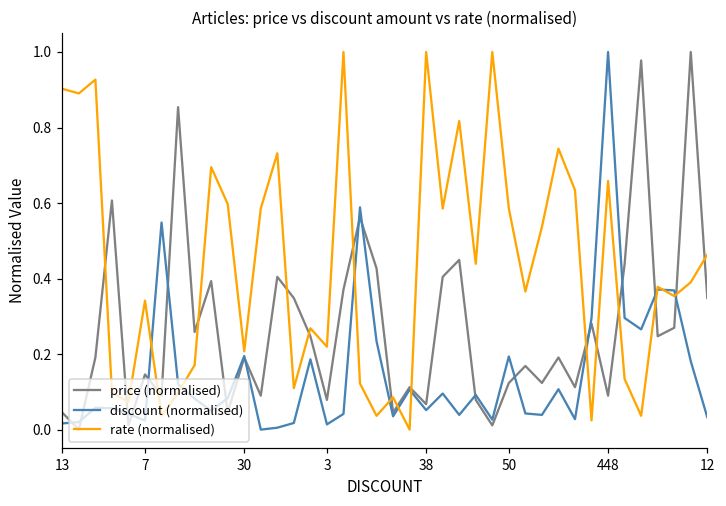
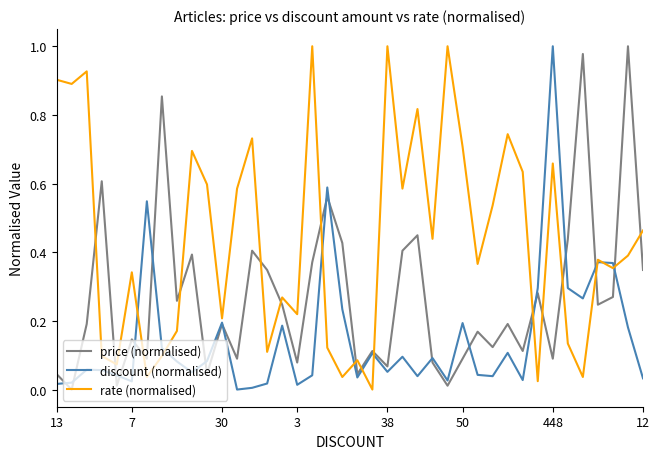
  {
    "price (normalised)": {
-     "50": 0.12,
+     "50": 0.09,
      "448": 0.09
    },
    "discount (normalised)": {
      "50": 0.19,
      "448": 1.00
    },
    "rate (normalised)": {
-     "50": 0.59,
+     "50": 0.71,
      "448": 0.66
    }
  }
